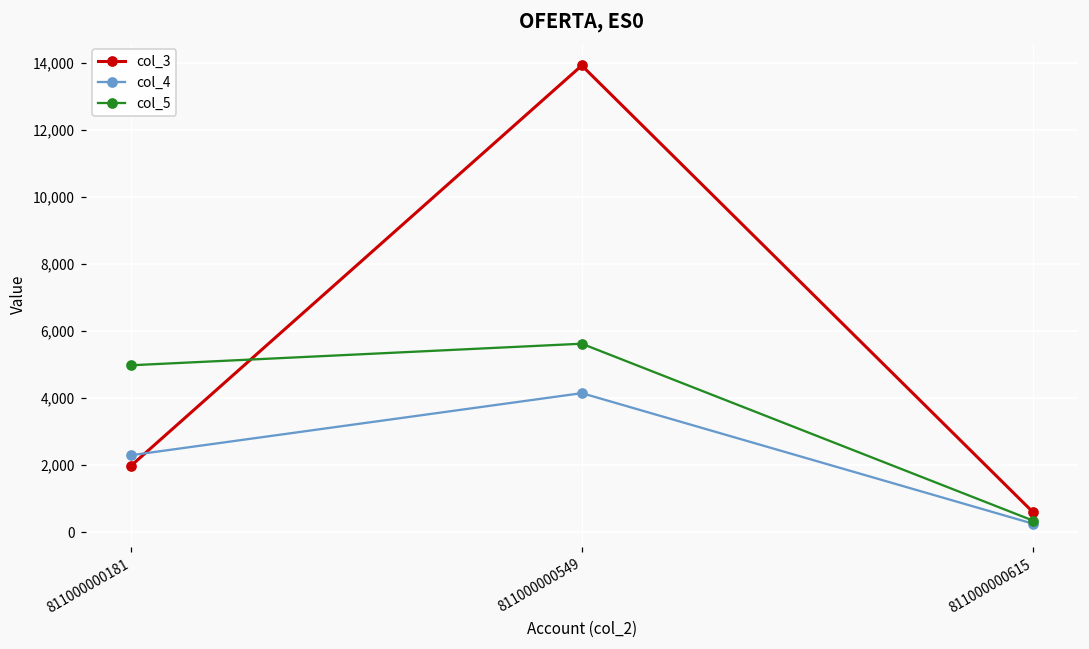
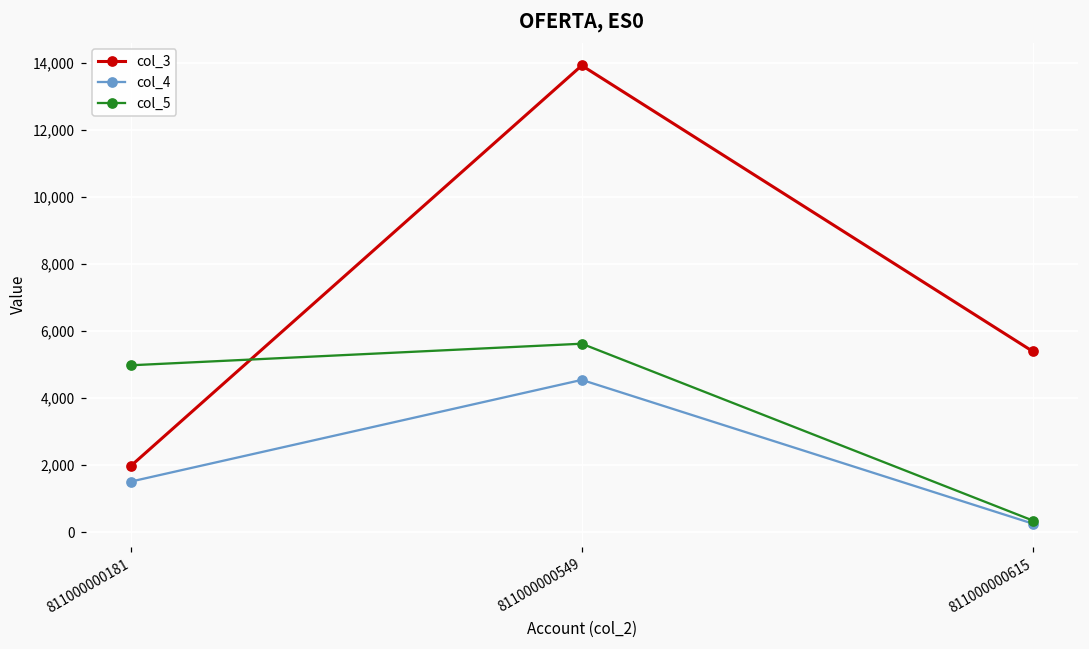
  {
    "col_3": {
      "811000000181": "2,000",
      "811000000549": "13,900",
-     "811000000615": "600"
+     "811000000615": "5,400"
    },
    "col_4": {
-     "811000000181": "2,300",
-     "811000000549": "4,100",
+     "811000000181": "1,500",
+     "811000000549": "4,500",
      "811000000615": "300"
    },
    "col_5": {
      "811000000181": "5,000",
      "811000000549": "5,600",
      "811000000615": "300"
    }
  }
